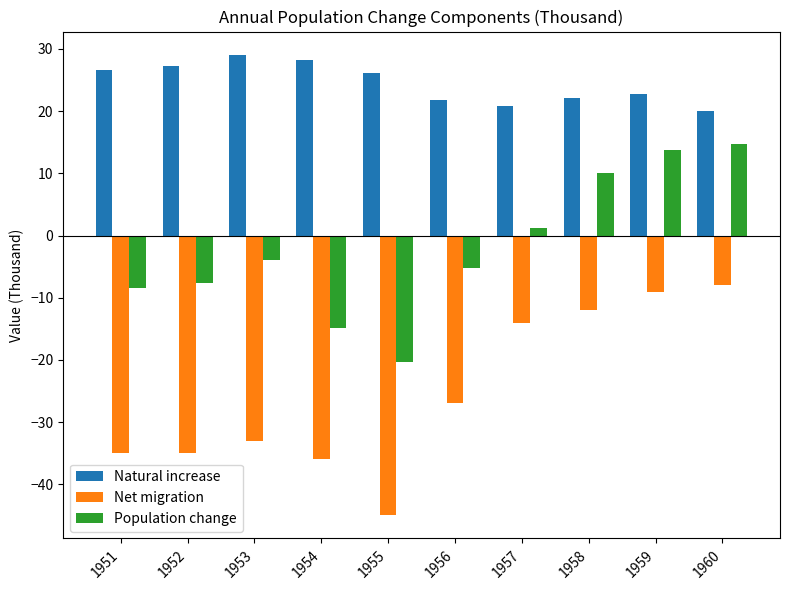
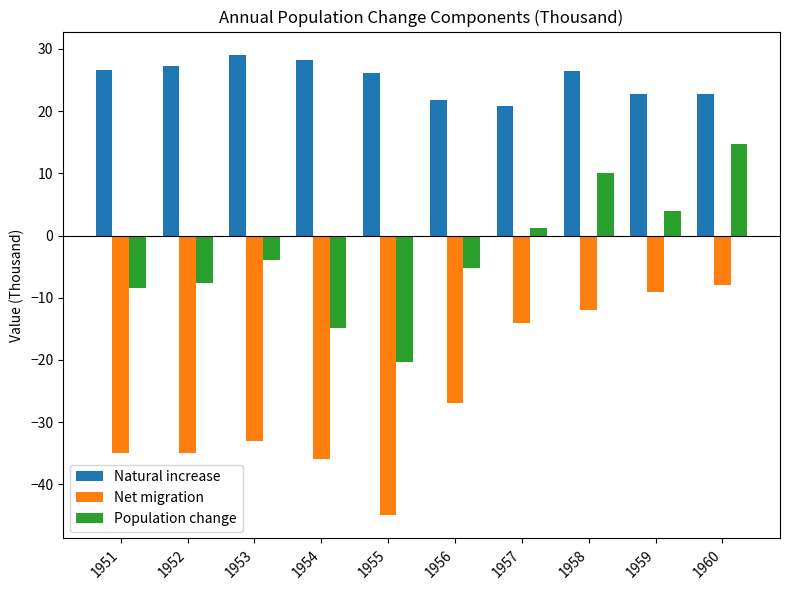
  {
    "Natural increase": {
      "1951": 27,
      "1952": 27,
      "1953": 29,
      "1954": 28,
      "1955": 26,
      "1956": 22,
      "1957": 21,
-     "1958": 22,
+     "1958": 26,
      "1959": 23,
-     "1960": 20
+     "1960": 23
    },
    "Net migration": {
      "1951": -35,
      "1952": -35,
      "1953": -33,
      "1954": -36,
      "1955": -45,
      "1956": -27,
      "1957": -14,
      "1958": -12,
      "1959": -9,
      "1960": -8
    },
    "Population change": {
      "1951": -8,
      "1952": -8,
      "1953": -4,
      "1954": -15,
      "1955": -20,
      "1956": -5,
      "1957": 1,
      "1958": 10,
-     "1959": 14,
+     "1959": 4,
      "1960": 15
    }
  }
